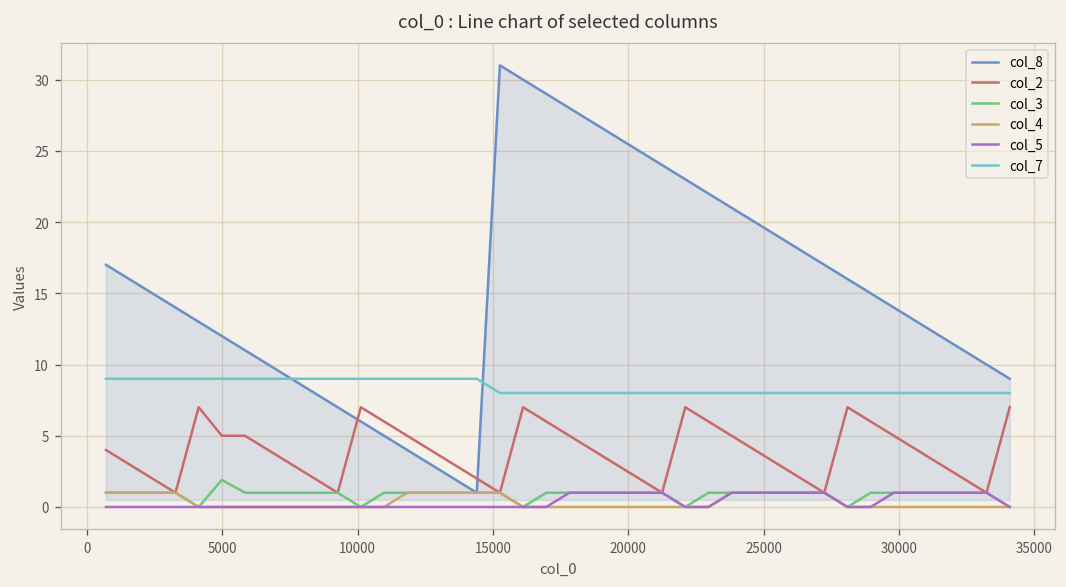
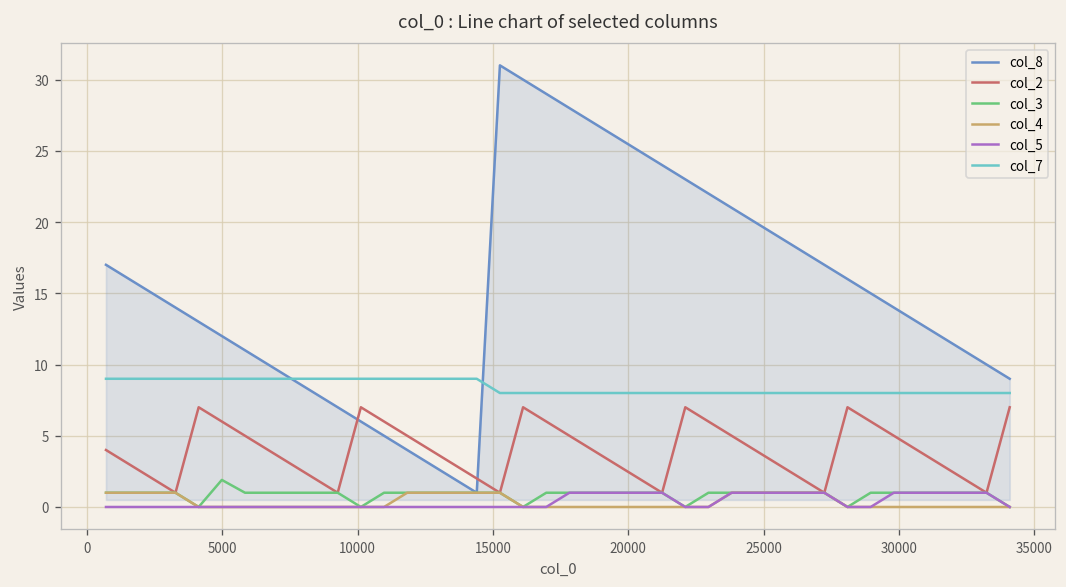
  {
    "col_2": {
-     "5000": 5
+     "5000": 6
    },
    "col_3": {
      "5000": 2
    }
  }
